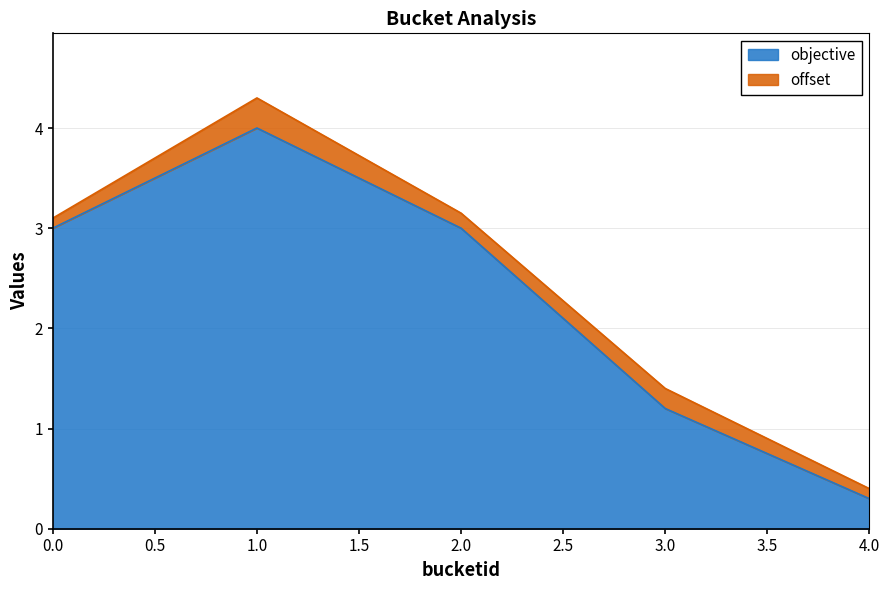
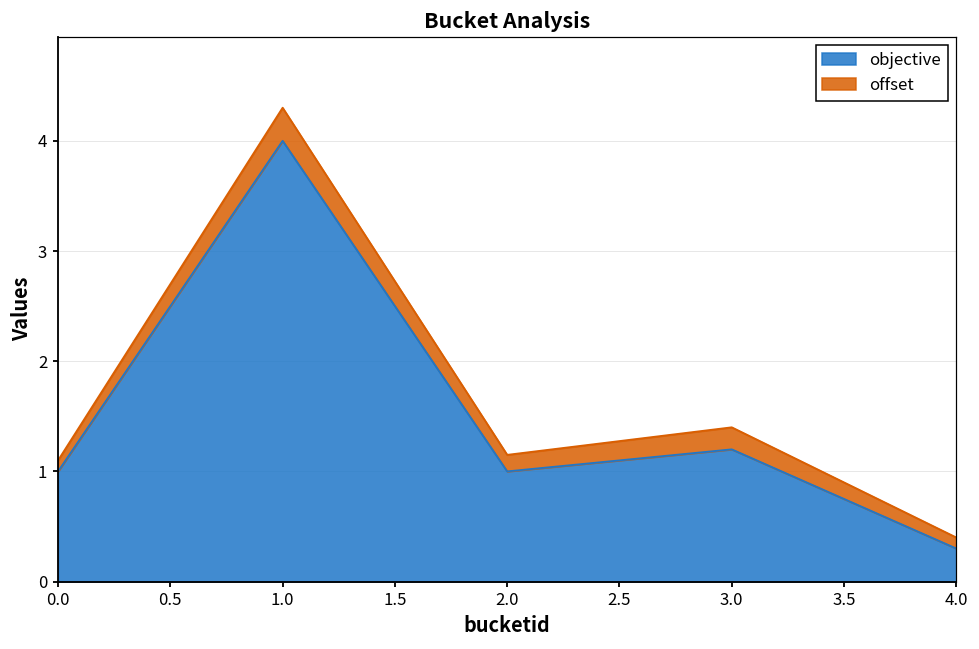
  {
    "objective": {
-     "0.0": 3,
+     "0.0": 1,
      "1.0": 4,
-     "2.0": 3,
+     "2.0": 1,
      "3.0": 1.20,
      "4.0": 0.30
    },
    "offset": {
      "0.0": 0.10,
      "1.0": 0.30,
      "2.0": 0.15,
      "3.0": 0.20,
      "4.0": 0.10
    }
  }
